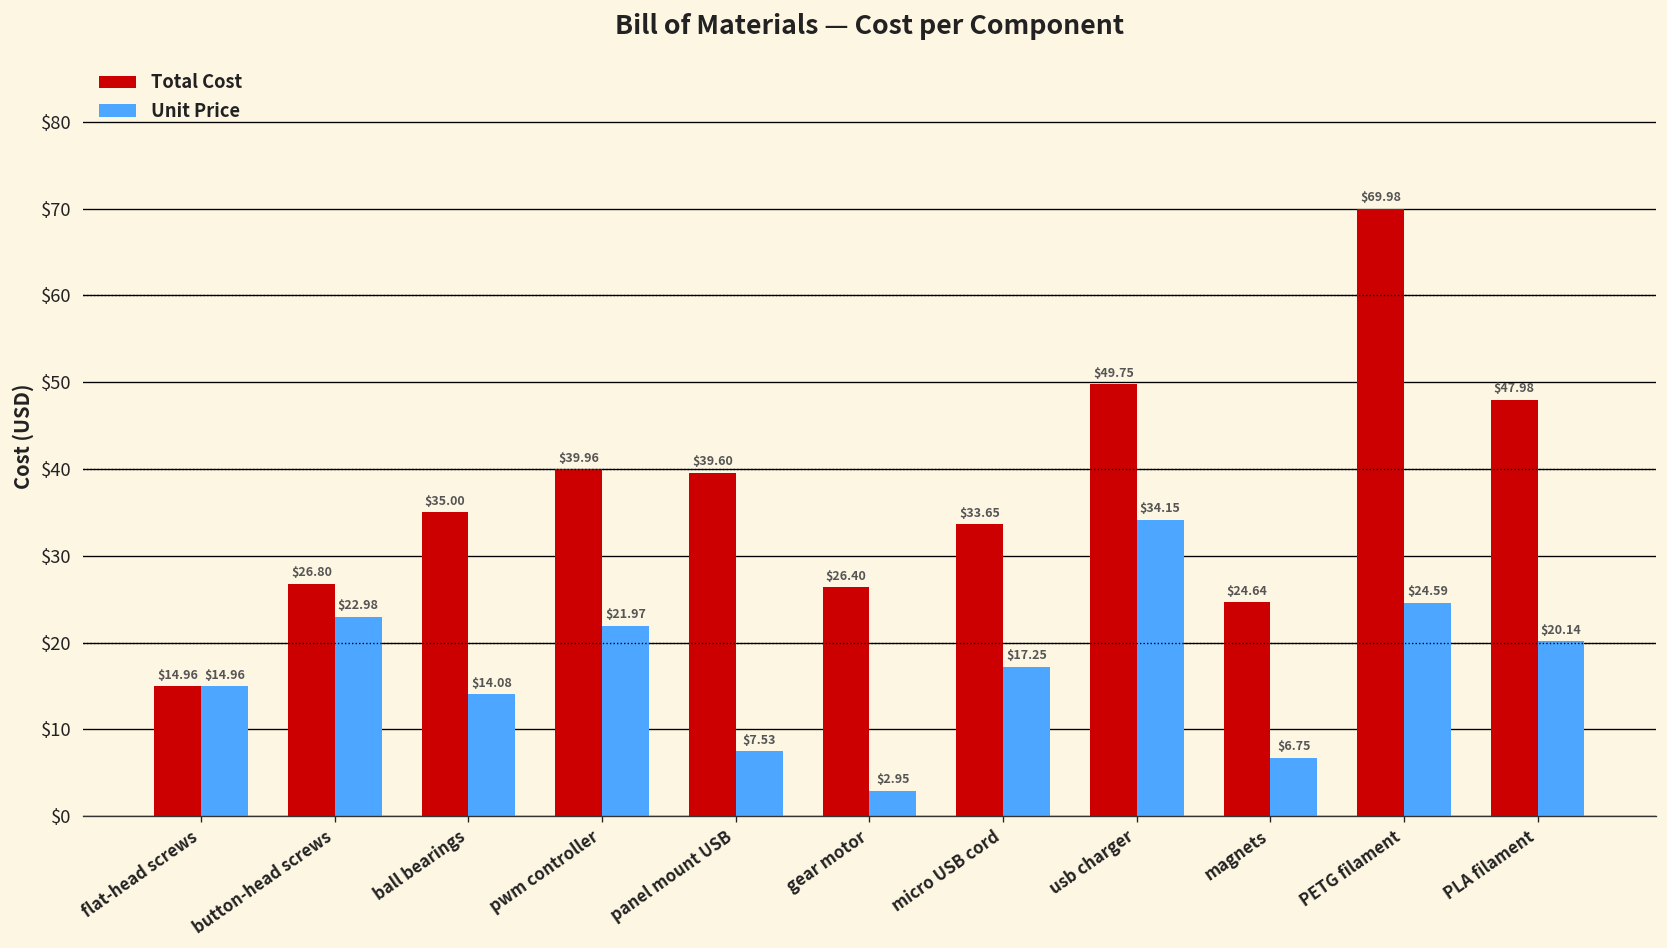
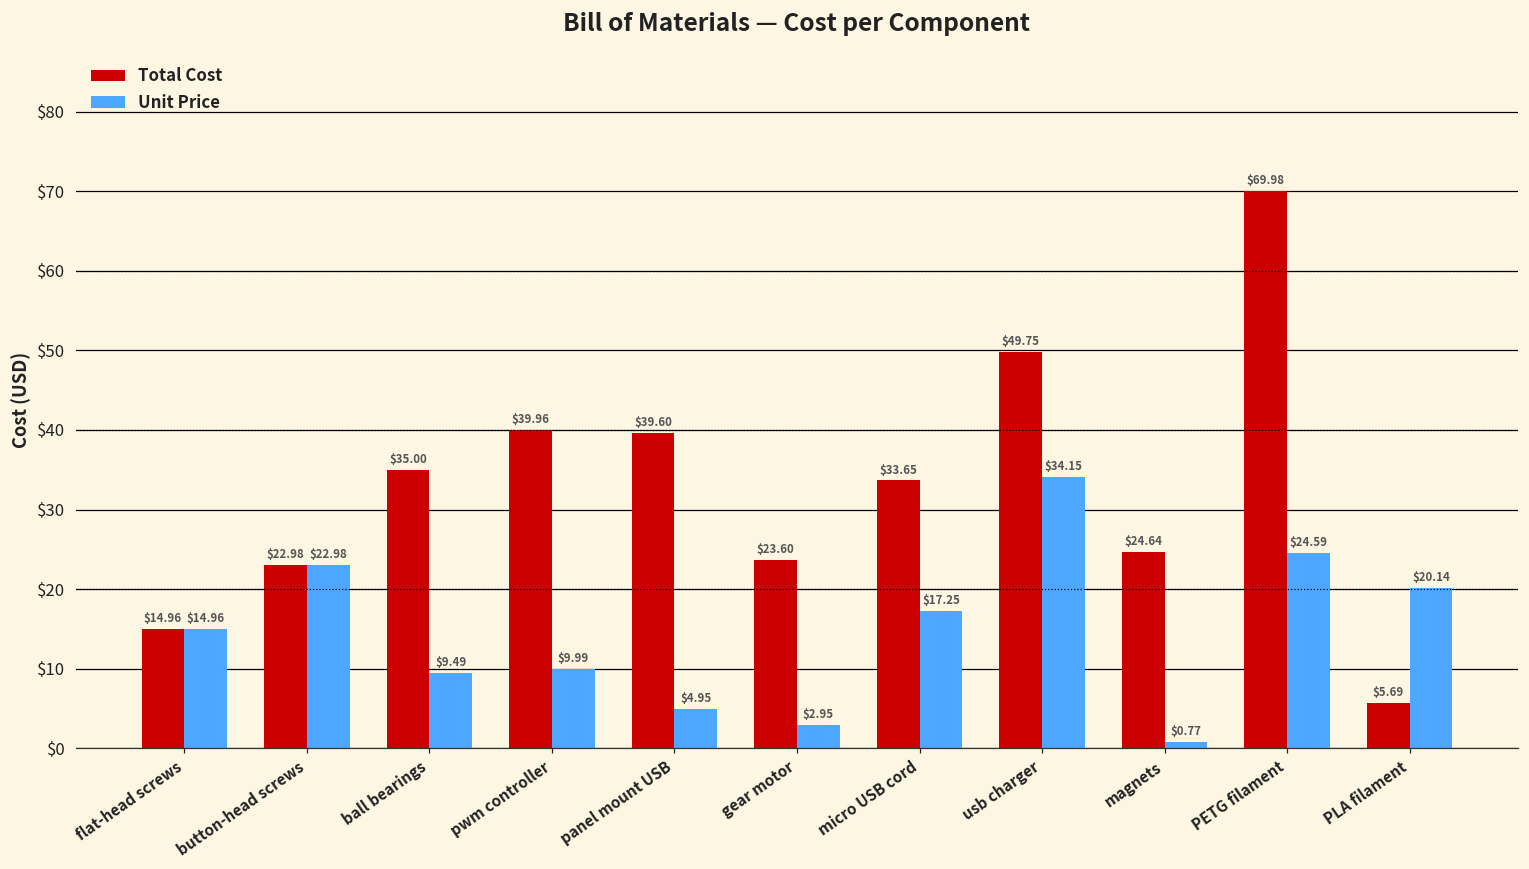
  {
    "Total Cost": {
      "flat-head screws": "$14.96",
-     "button-head screws": "$26.80",
+     "button-head screws": "$22.98",
      "ball bearings": "$35.00",
      "pwm controller": "$39.96",
      "panel mount USB": "$39.60",
-     "gear motor": "$26.40",
+     "gear motor": "$23.60",
      "micro USB cord": "$33.65",
      "usb charger": "$49.75",
      "magnets": "$24.64",
      "PETG filament": "$69.98",
-     "PLA filament": "$47.98"
+     "PLA filament": "$5.69"
    },
    "Unit Price": {
      "flat-head screws": "$14.96",
      "button-head screws": "$22.98",
-     "ball bearings": "$14.08",
-     "pwm controller": "$21.97",
-     "panel mount USB": "$7.53",
+     "ball bearings": "$9.49",
+     "pwm controller": "$9.99",
+     "panel mount USB": "$4.95",
      "gear motor": "$2.95",
      "micro USB cord": "$17.25",
      "usb charger": "$34.15",
-     "magnets": "$6.75",
+     "magnets": "$0.77",
      "PETG filament": "$24.59",
      "PLA filament": "$20.14"
    }
  }
